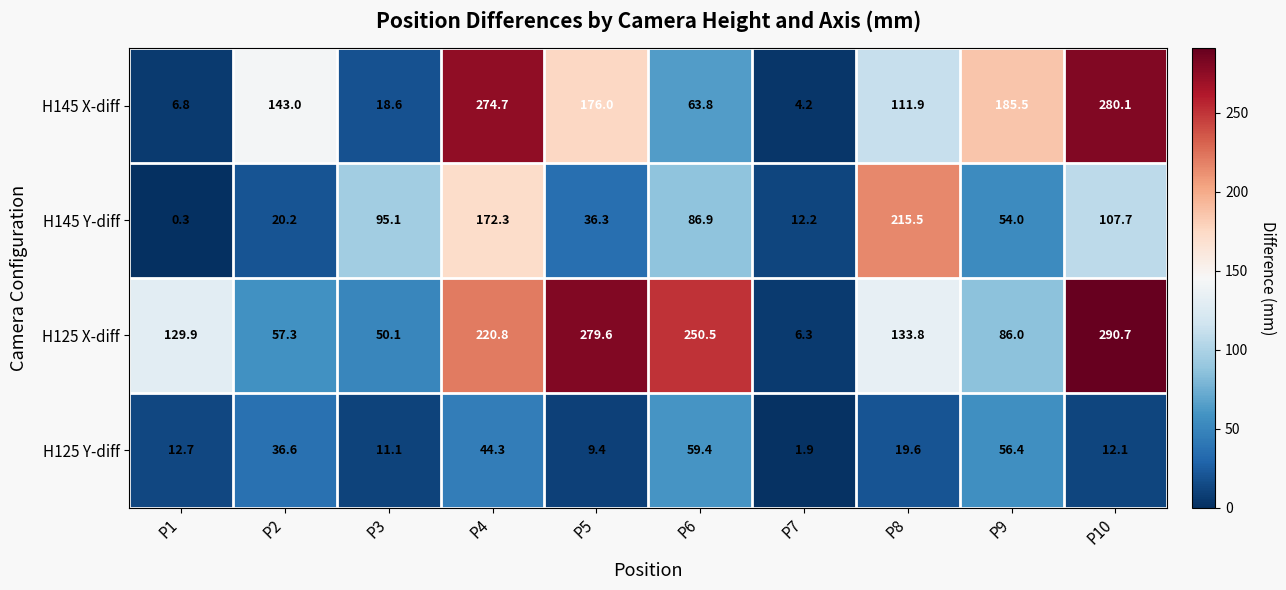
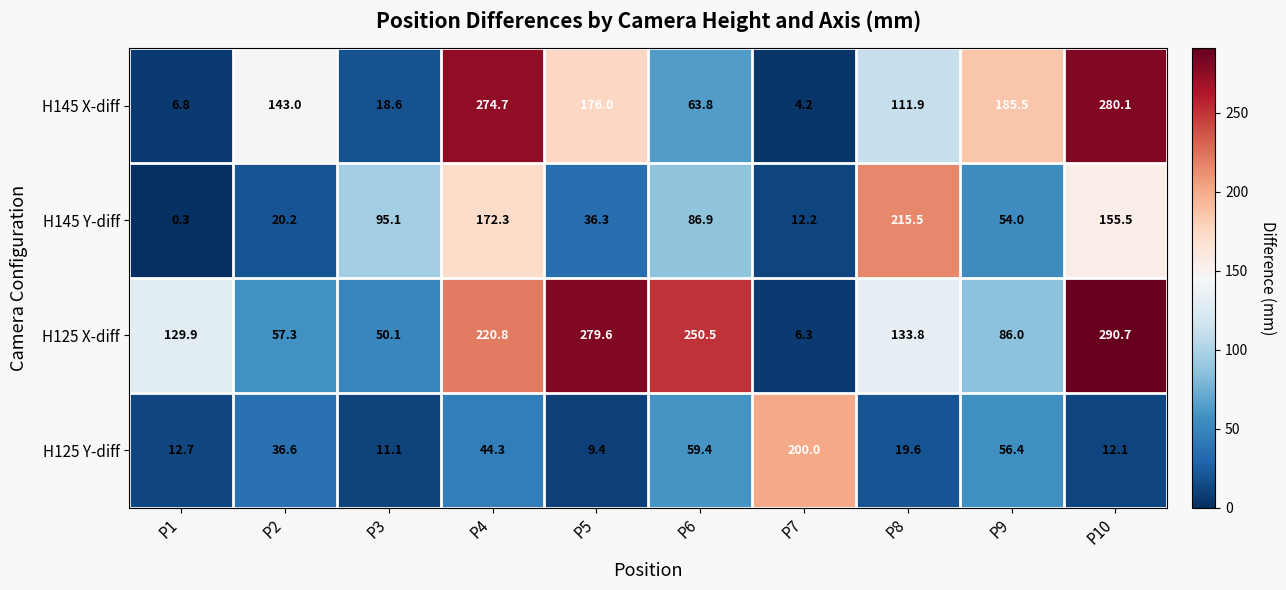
  {
    "H145 X-diff": {
      "P1": 6.8,
      "P2": 143.0,
      "P3": 18.6,
      "P4": 274.7,
      "P5": 176.0,
      "P6": 63.8,
      "P7": 4.2,
      "P8": 111.9,
      "P9": 185.5,
      "P10": 280.1
    },
    "H145 Y-diff": {
      "P1": 0.3,
      "P2": 20.2,
      "P3": 95.1,
      "P4": 172.3,
      "P5": 36.3,
      "P6": 86.9,
      "P7": 12.2,
      "P8": 215.5,
      "P9": 54.0,
-     "P10": 107.7
+     "P10": 155.5
    },
    "H125 X-diff": {
      "P1": 129.9,
      "P2": 57.3,
      "P3": 50.1,
      "P4": 220.8,
      "P5": 279.6,
      "P6": 250.5,
      "P7": 6.3,
      "P8": 133.8,
      "P9": 86.0,
      "P10": 290.7
    },
    "H125 Y-diff": {
      "P1": 12.7,
      "P2": 36.6,
      "P3": 11.1,
      "P4": 44.3,
      "P5": 9.4,
      "P6": 59.4,
-     "P7": 1.9,
+     "P7": 200.0,
      "P8": 19.6,
      "P9": 56.4,
      "P10": 12.1
    }
  }
